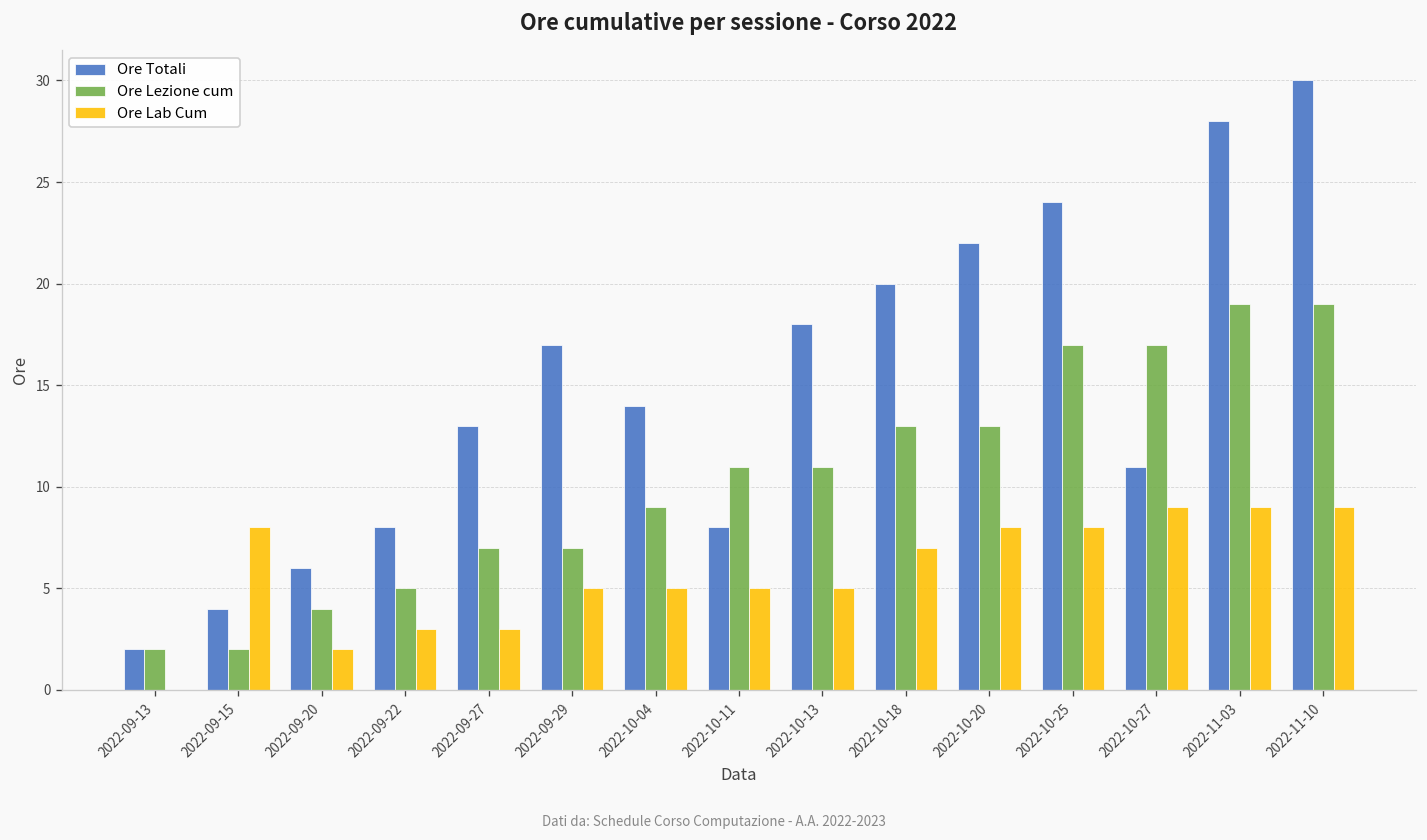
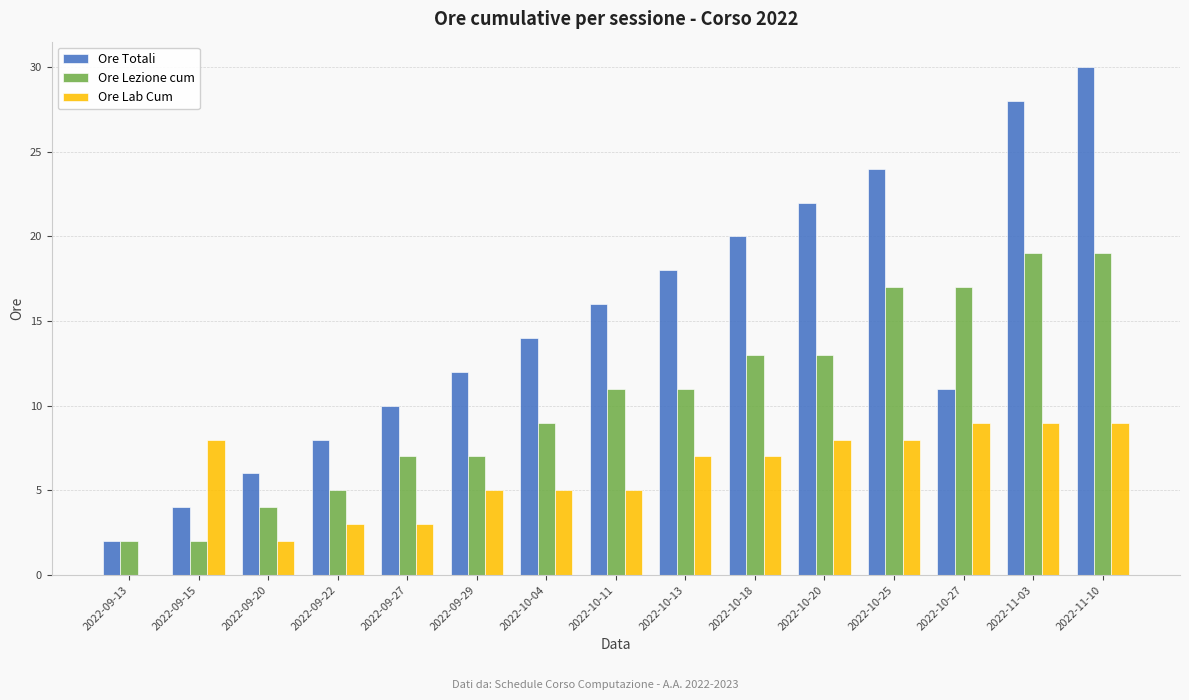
  {
    "Ore Totali": {
      "2022-09-13": 2,
      "2022-09-15": 4,
      "2022-09-20": 6,
      "2022-09-22": 8,
-     "2022-09-27": 13,
-     "2022-09-29": 17,
+     "2022-09-27": 10,
+     "2022-09-29": 12,
      "2022-10-04": 14,
-     "2022-10-11": 8,
+     "2022-10-11": 16,
      "2022-10-13": 18,
      "2022-10-18": 20,
      "2022-10-20": 22,
      "2022-10-25": 24,
      "2022-10-27": 11,
      "2022-11-03": 28,
      "2022-11-10": 30
    },
    "Ore Lezione cum": {
      "2022-09-13": 2,
      "2022-09-15": 2,
      "2022-09-20": 4,
      "2022-09-22": 5,
      "2022-09-27": 7,
      "2022-09-29": 7,
      "2022-10-04": 9,
      "2022-10-11": 11,
      "2022-10-13": 11,
      "2022-10-18": 13,
      "2022-10-20": 13,
      "2022-10-25": 17,
      "2022-10-27": 17,
      "2022-11-03": 19,
      "2022-11-10": 19
    },
    "Ore Lab Cum": {
      "2022-09-13": 0,
      "2022-09-15": 8,
      "2022-09-20": 2,
      "2022-09-22": 3,
      "2022-09-27": 3,
      "2022-09-29": 5,
      "2022-10-04": 5,
      "2022-10-11": 5,
-     "2022-10-13": 5,
+     "2022-10-13": 7,
      "2022-10-18": 7,
      "2022-10-20": 8,
      "2022-10-25": 8,
      "2022-10-27": 9,
      "2022-11-03": 9,
      "2022-11-10": 9
    }
  }
